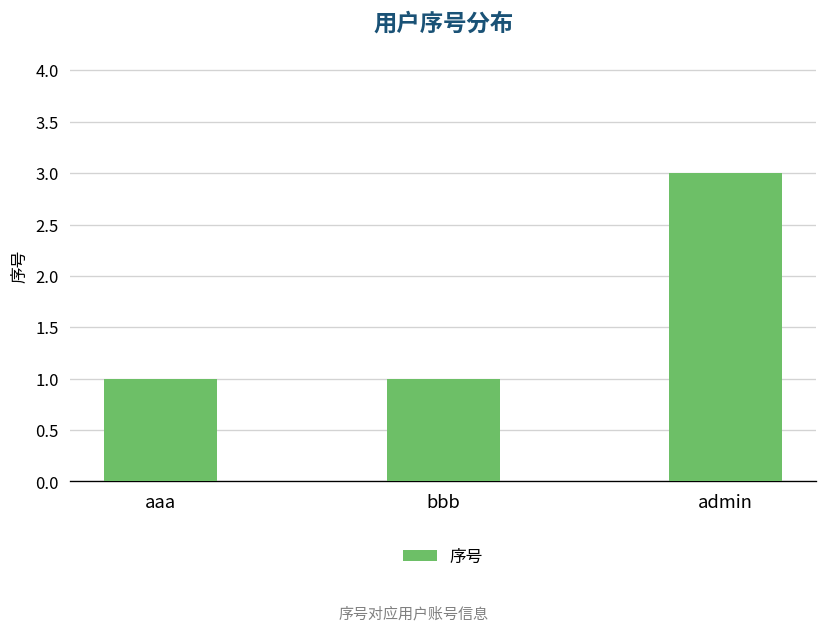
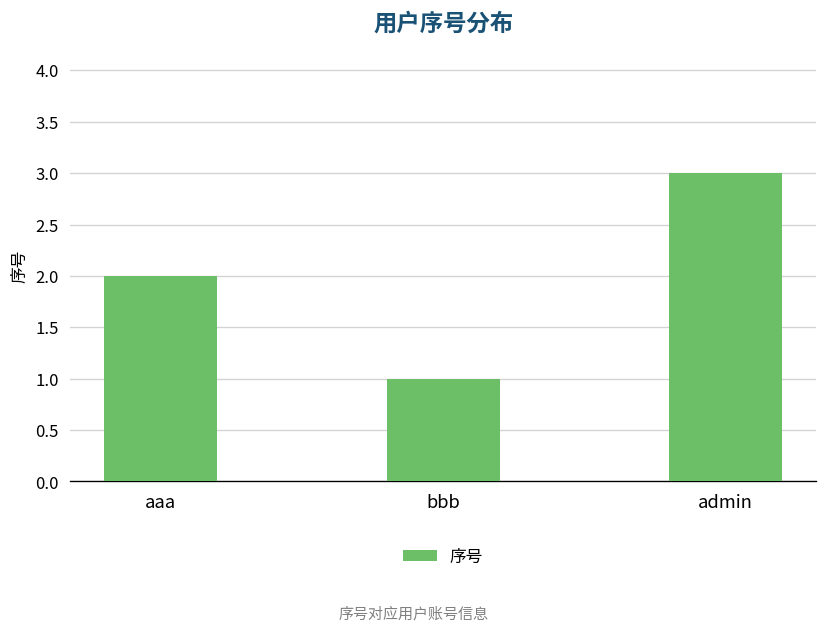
  {
-   "aaa": 1,
+   "aaa": 2,
    "bbb": 1,
    "admin": 3
  }
